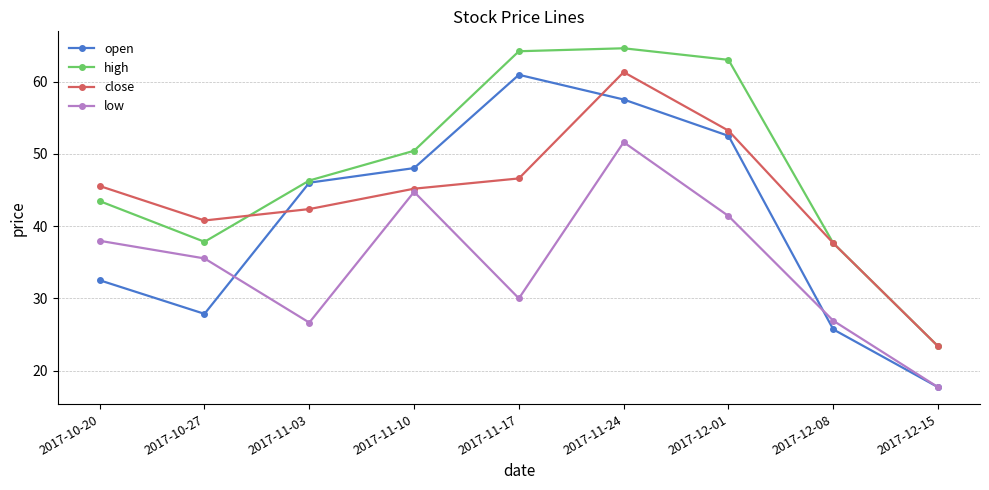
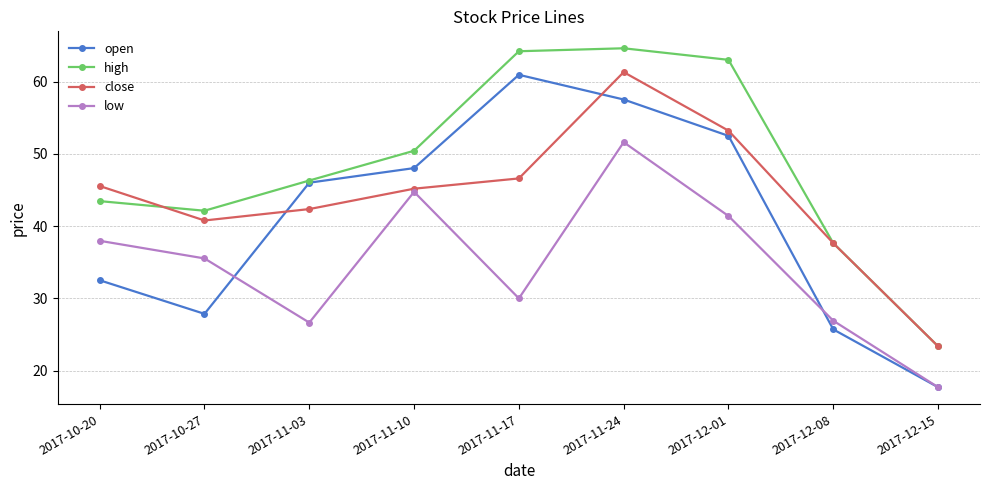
  {
    "open": {
      "2017-10-20": 33,
      "2017-10-27": 28,
      "2017-11-10": 48,
      "2017-11-17": 61,
      "2017-11-24": 58,
      "2017-12-01": 52,
      "2017-12-08": 26
    },
    "high": {
      "2017-10-20": 43,
-     "2017-10-27": 38,
+     "2017-10-27": 42,
      "2017-11-10": 50,
      "2017-11-17": 64,
      "2017-11-24": 65,
      "2017-12-01": 63
    },
    "close": {
      "2017-10-20": 46,
      "2017-10-27": 41,
      "2017-11-03": 42,
      "2017-11-10": 45,
      "2017-11-17": 47,
      "2017-11-24": 61,
      "2017-12-01": 53
    },
    "low": {
      "2017-10-20": 38,
      "2017-10-27": 36,
      "2017-11-03": 27,
      "2017-11-10": 45,
      "2017-11-17": 30,
      "2017-11-24": 52,
      "2017-12-01": 41,
      "2017-12-08": 27
    }
  }
